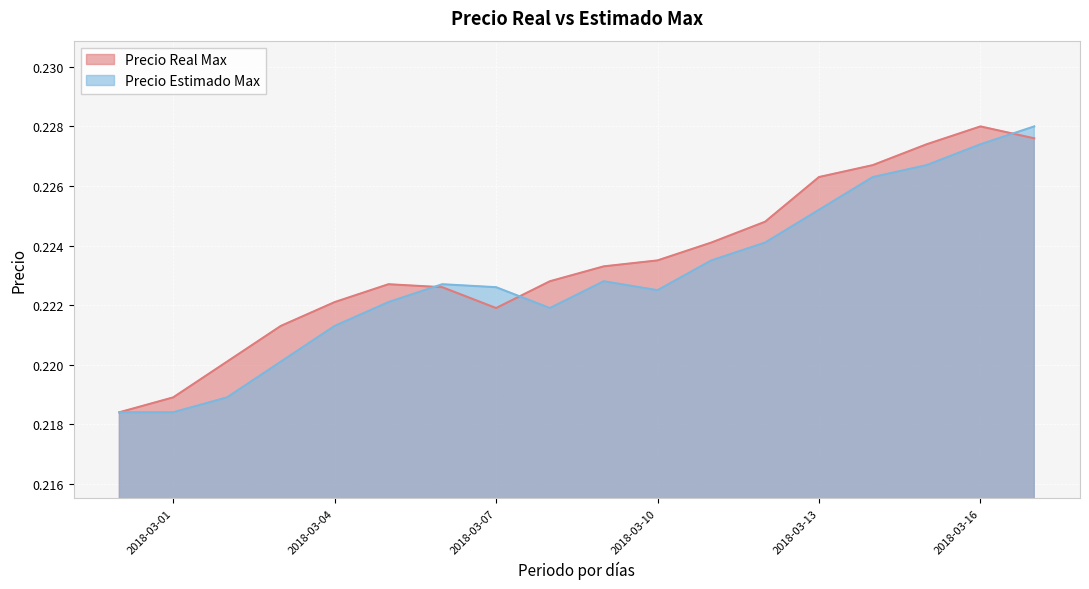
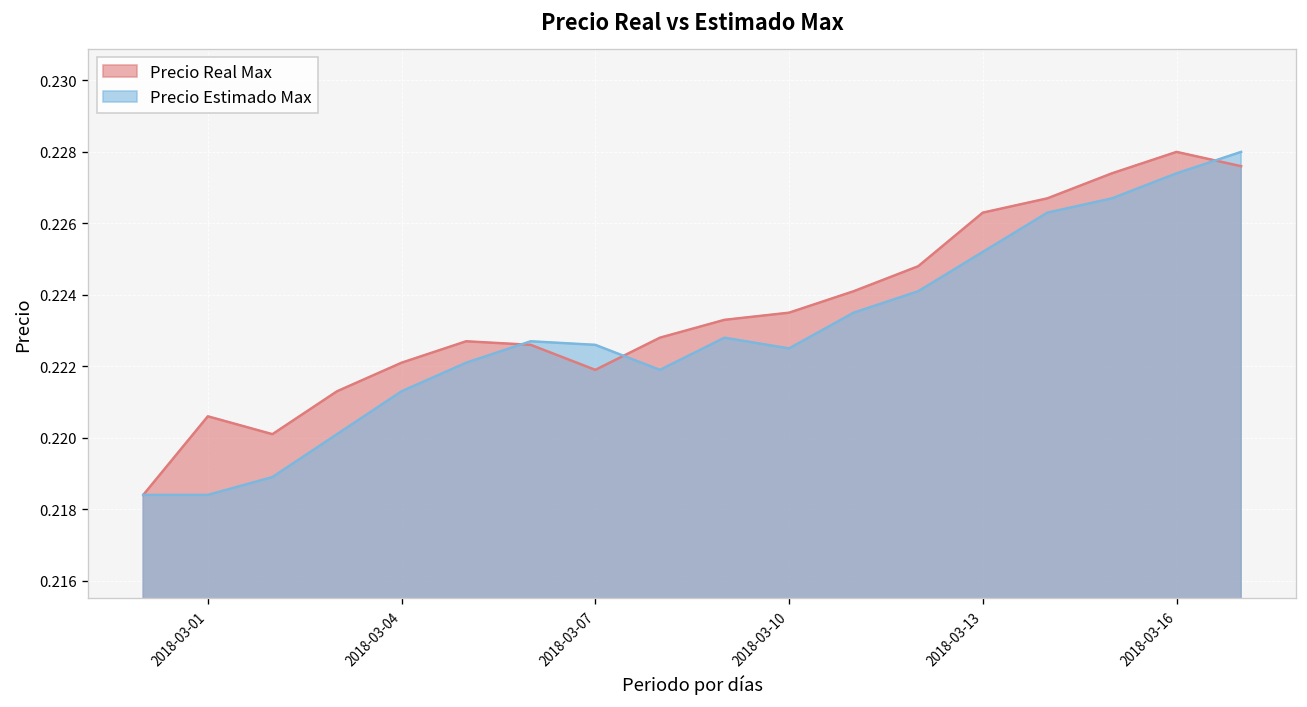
  {
    "Precio Real Max": {
-     "2018-03-01": 0.2189,
+     "2018-03-01": 0.2206,
      "2018-03-04": 0.2221,
      "2018-03-07": 0.2219,
      "2018-03-10": 0.2235,
      "2018-03-13": 0.2263,
      "2018-03-16": 0.2280
    },
    "Precio Estimado Max": {
      "2018-03-01": 0.2184,
      "2018-03-04": 0.2213,
      "2018-03-07": 0.2226,
      "2018-03-10": 0.2225,
      "2018-03-13": 0.2252,
      "2018-03-16": 0.2274
    }
  }
